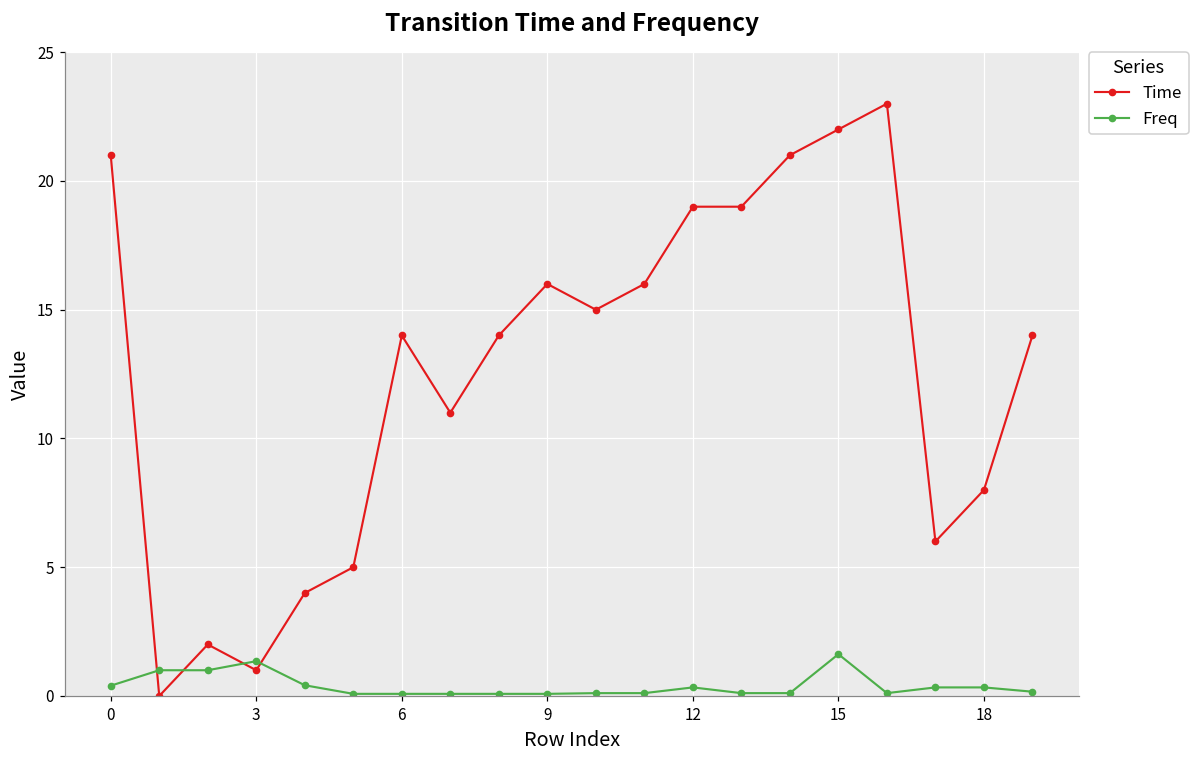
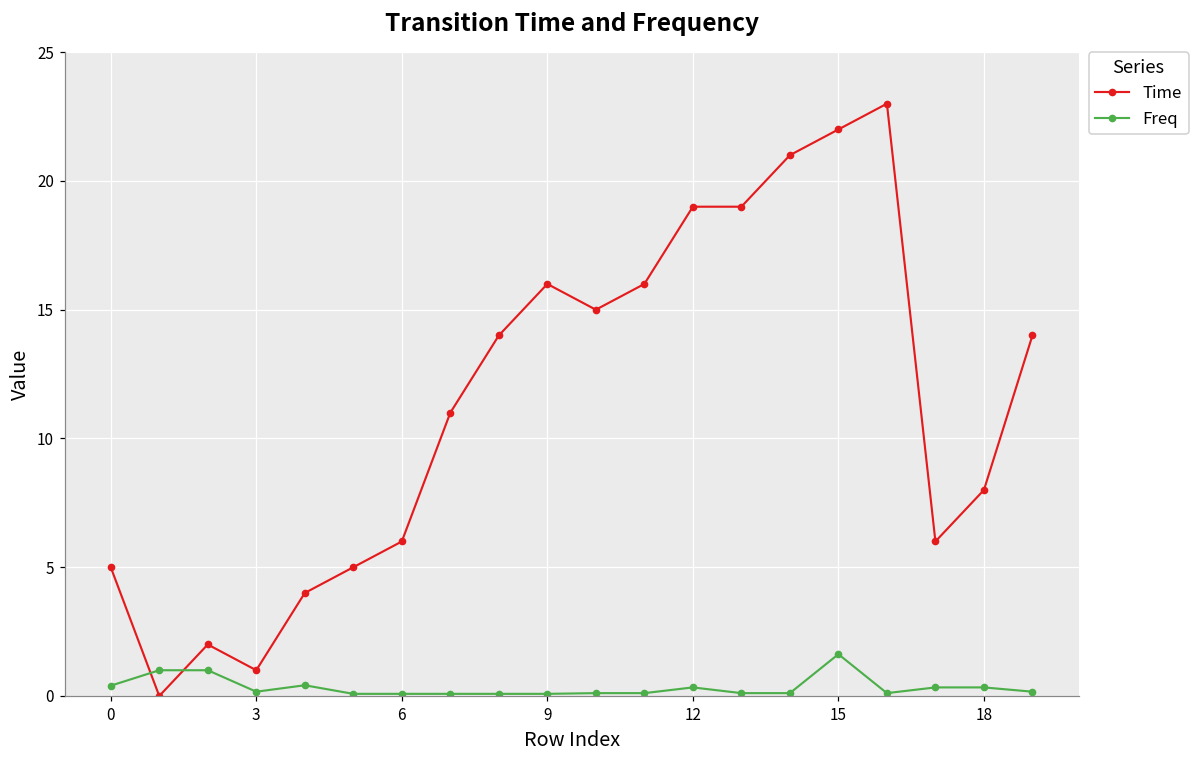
  {
    "Time": {
-     "0": 21,
+     "0": 5,
      "3": 1,
-     "6": 14,
+     "6": 6,
      "9": 16,
      "12": 19,
      "15": 22,
      "18": 8
    },
    "Freq": {
      "0": 0.4,
-     "3": 1.4,
+     "3": 0.2,
      "6": 0.1,
      "9": 0.1,
      "12": 0.3,
      "15": 1.6,
      "18": 0.3
    }
  }
